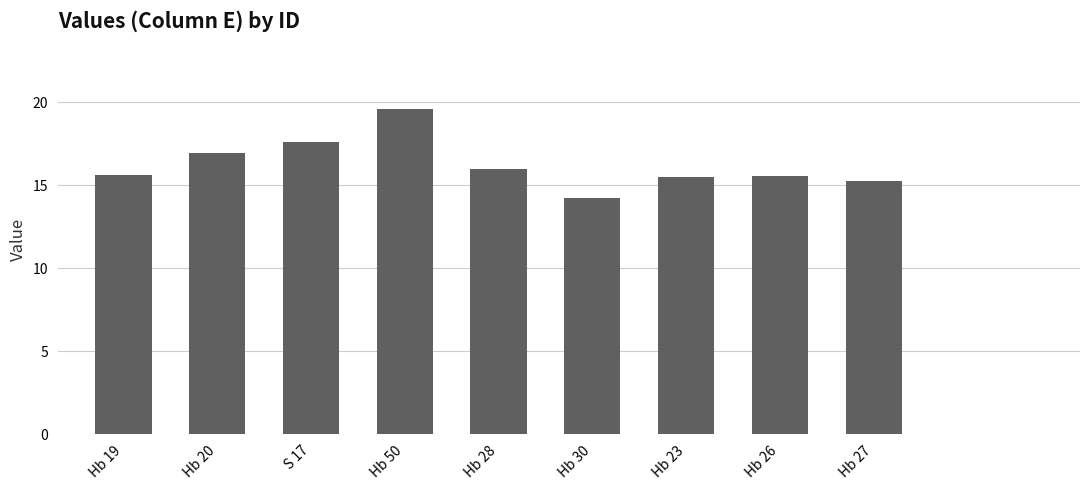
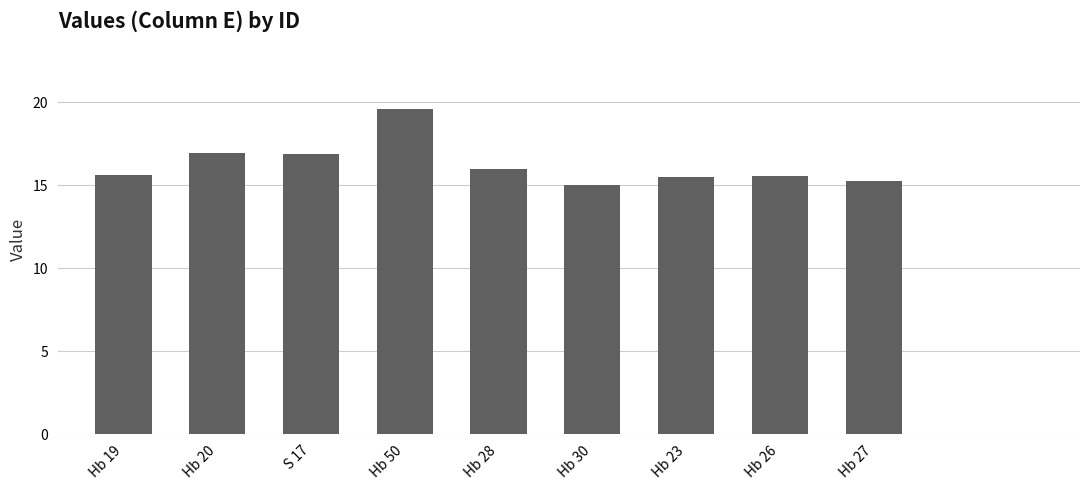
  {
    "Hb 19": 15.6,
    "Hb 20": 16.9,
-   "S 17": 17.6,
+   "S 17": 16.9,
    "Hb 50": 19.6,
    "Hb 28": 16.0,
-   "Hb 30": 14.3,
+   "Hb 30": 15.0,
    "Hb 23": 15.5,
    "Hb 26": 15.6,
    "Hb 27": 15.3
  }
